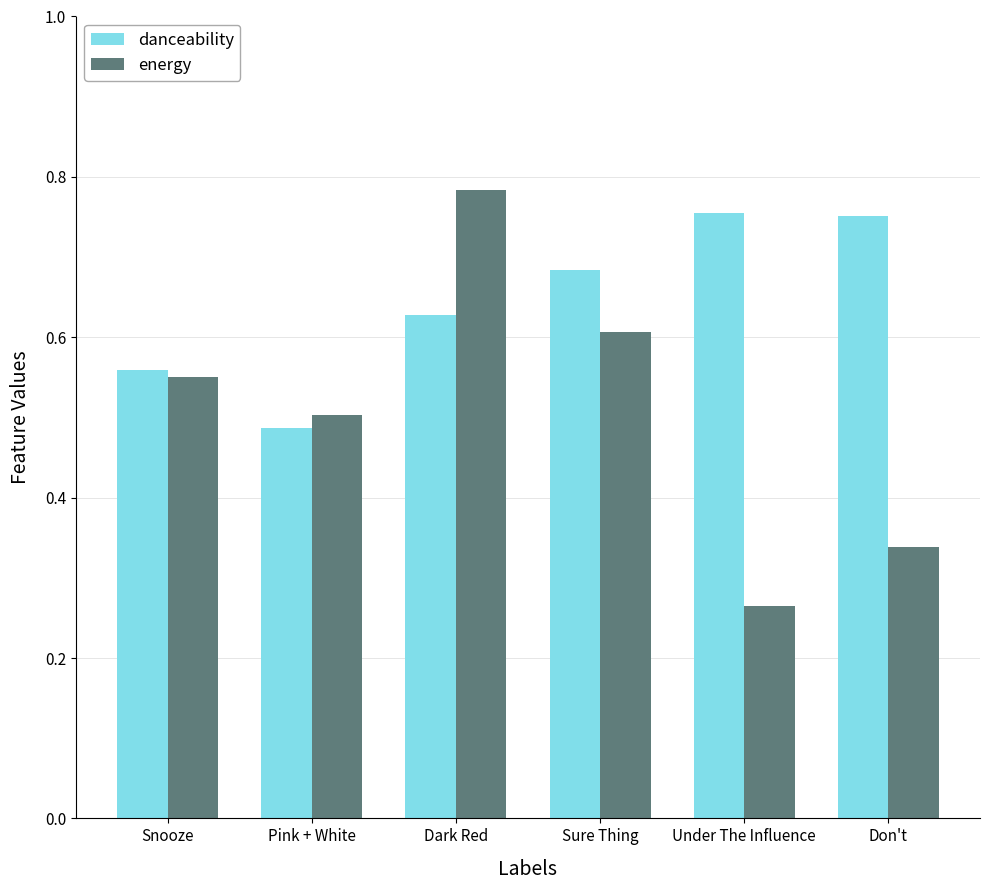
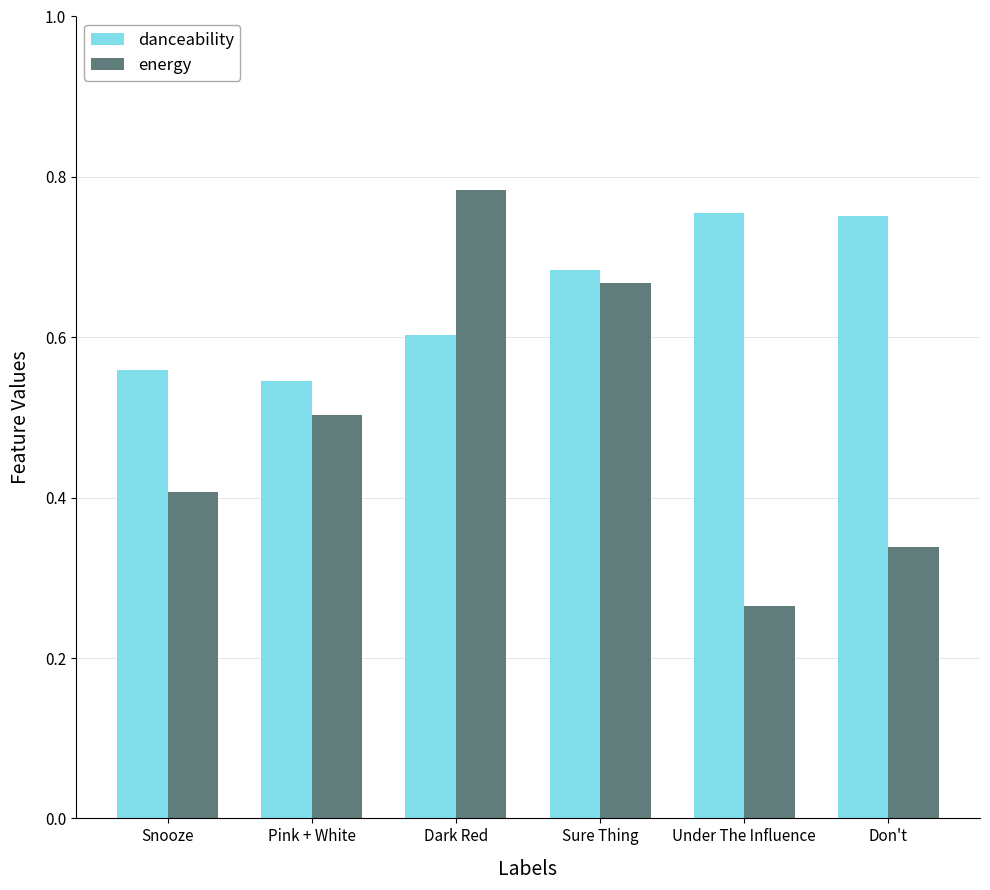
  {
    "danceability": {
      "Snooze": 0.56,
-     "Pink + White": 0.49,
-     "Dark Red": 0.63,
+     "Pink + White": 0.55,
+     "Dark Red": 0.60,
      "Sure Thing": 0.68,
      "Under The Influence": 0.76,
      "Don't": 0.75
    },
    "energy": {
-     "Snooze": 0.55,
+     "Snooze": 0.41,
      "Pink + White": 0.50,
      "Dark Red": 0.78,
-     "Sure Thing": 0.61,
+     "Sure Thing": 0.67,
      "Under The Influence": 0.27,
      "Don't": 0.34
    }
  }
